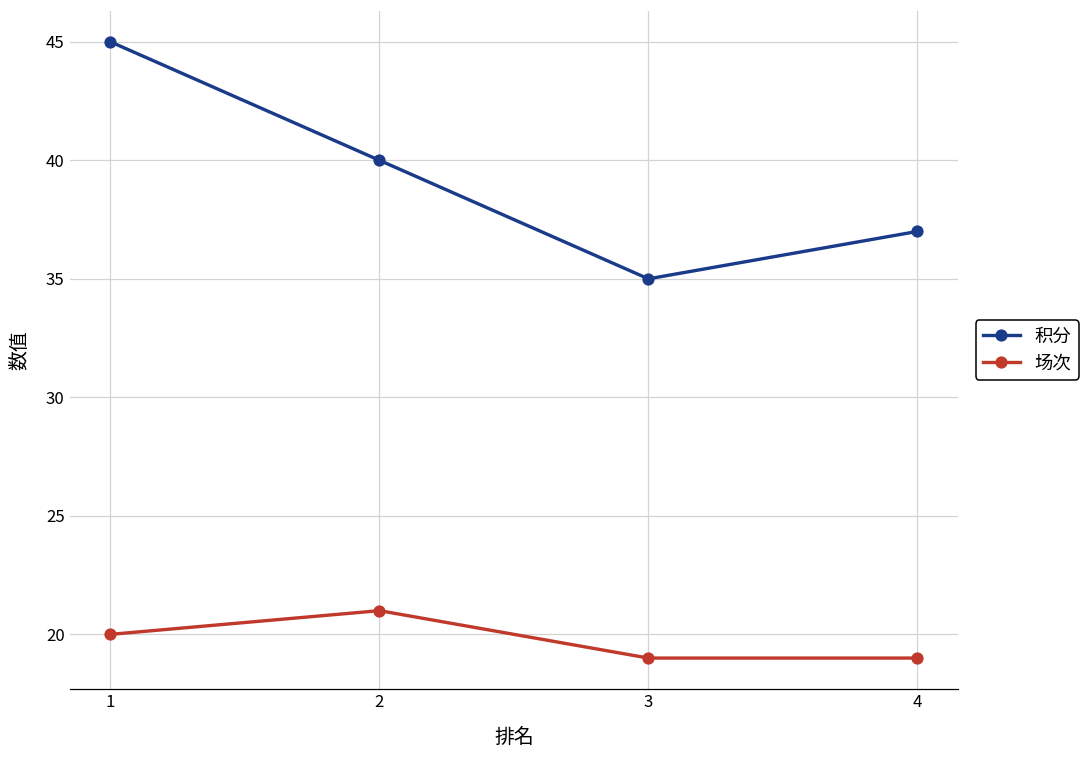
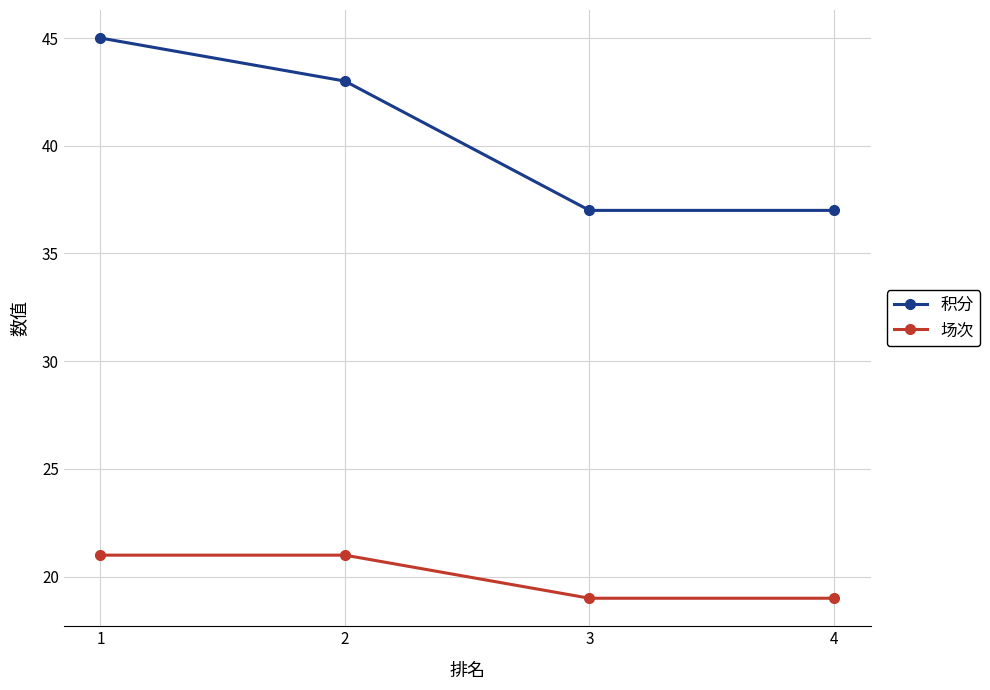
  {
    "积分": {
      "1": 45,
-     "2": 40,
-     "3": 35,
+     "2": 43,
+     "3": 37,
      "4": 37
    },
    "场次": {
-     "1": 20,
+     "1": 21,
      "2": 21,
      "3": 19,
      "4": 19
    }
  }
